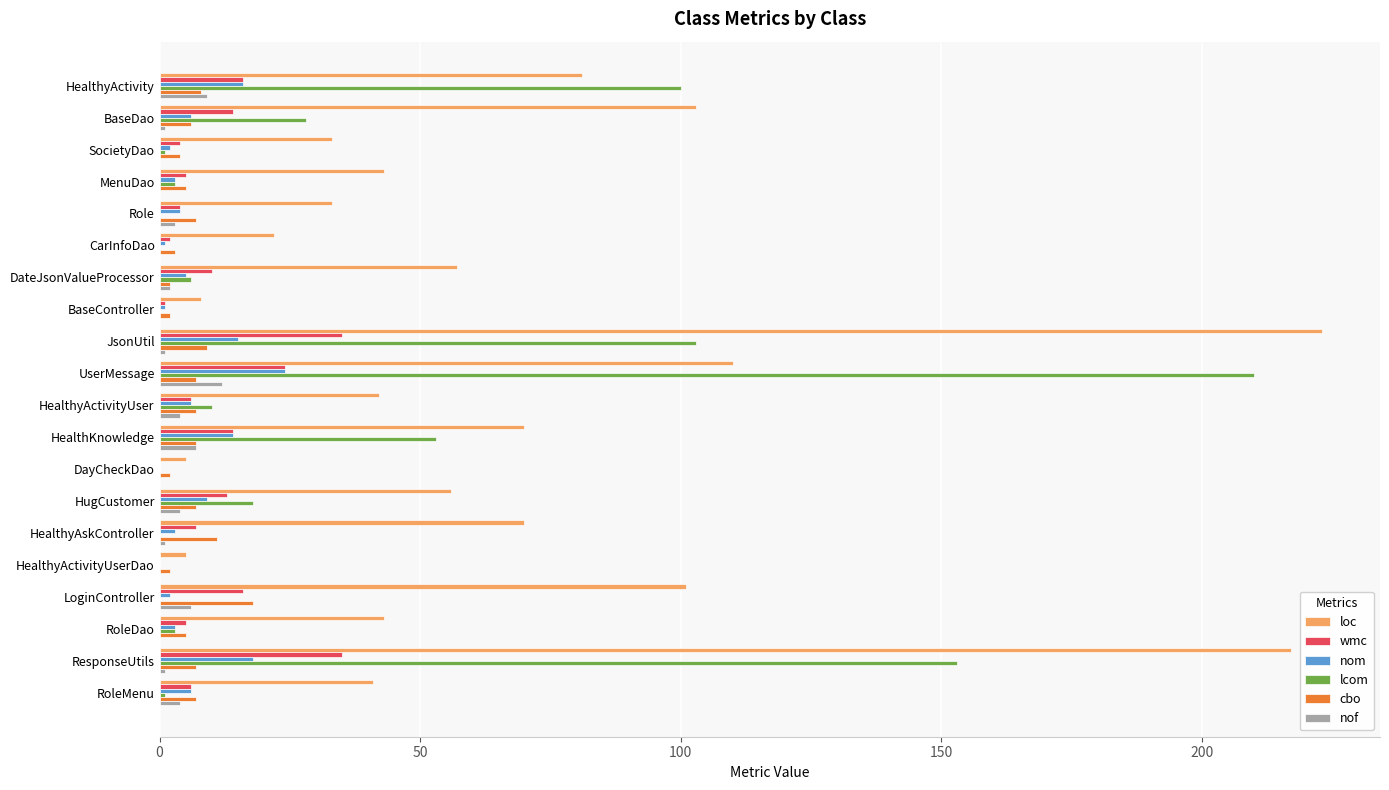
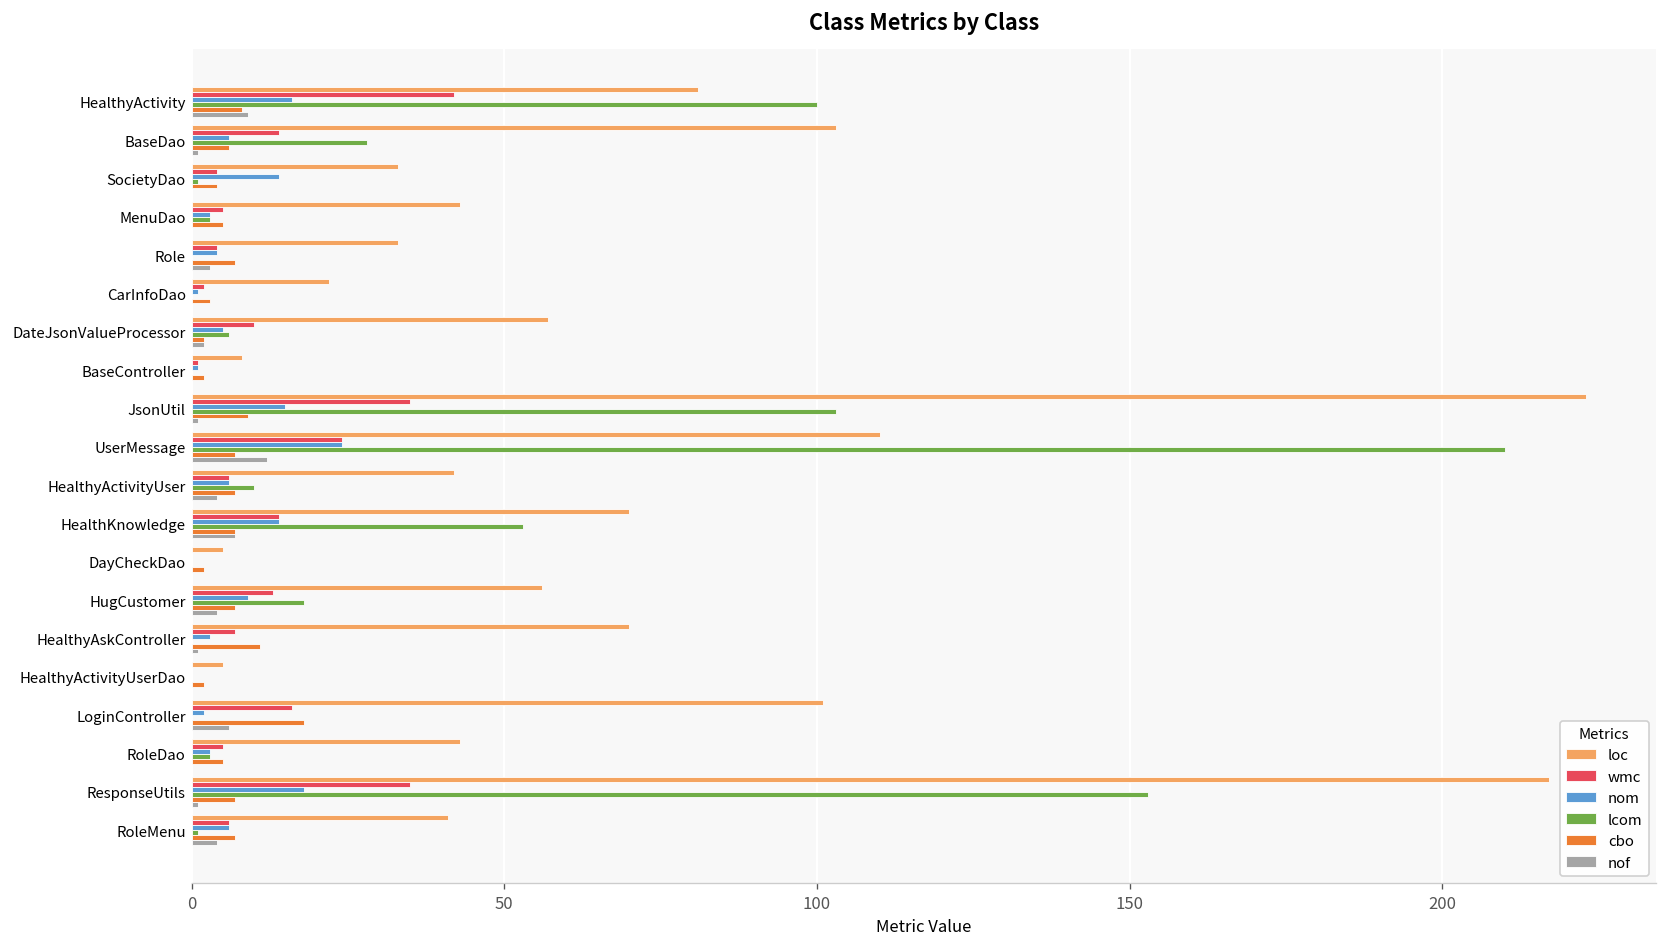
  {
    "loc": {
      "HealthyActivity": 81,
      "BaseDao": 103,
      "SocietyDao": 33,
      "MenuDao": 43,
      "Role": 33,
      "CarInfoDao": 22,
      "DateJsonValueProcessor": 57,
      "BaseController": 8,
      "JsonUtil": 223,
      "UserMessage": 110,
      "HealthyActivityUser": 42,
      "HealthKnowledge": 70,
      "DayCheckDao": 5,
      "HugCustomer": 56,
      "HealthyAskController": 70,
      "HealthyActivityUserDao": 5,
      "LoginController": 101,
      "RoleDao": 43,
      "ResponseUtils": 217,
      "RoleMenu": 41
    },
    "wmc": {
-     "HealthyActivity": 16,
+     "HealthyActivity": 42,
      "BaseDao": 14,
      "SocietyDao": 4,
      "MenuDao": 5,
      "Role": 4,
      "CarInfoDao": 2,
      "DateJsonValueProcessor": 10,
      "BaseController": 1,
      "JsonUtil": 35,
      "UserMessage": 24,
      "HealthyActivityUser": 6,
      "HealthKnowledge": 14,
      "DayCheckDao": 0,
      "HugCustomer": 13,
      "HealthyAskController": 7,
      "HealthyActivityUserDao": 0,
      "LoginController": 16,
      "RoleDao": 5,
      "ResponseUtils": 35,
      "RoleMenu": 6
    },
    "nom": {
      "HealthyActivity": 16,
      "BaseDao": 6,
-     "SocietyDao": 2,
+     "SocietyDao": 14,
      "MenuDao": 3,
      "Role": 4,
      "CarInfoDao": 1,
      "DateJsonValueProcessor": 5,
      "BaseController": 1,
      "JsonUtil": 15,
      "UserMessage": 24,
      "HealthyActivityUser": 6,
      "HealthKnowledge": 14,
      "DayCheckDao": 0,
      "HugCustomer": 9,
      "HealthyAskController": 3,
      "HealthyActivityUserDao": 0,
      "LoginController": 2,
      "RoleDao": 3,
      "ResponseUtils": 18,
      "RoleMenu": 6
    },
    "lcom": {
      "HealthyActivity": 100,
      "BaseDao": 28,
      "SocietyDao": 1,
      "MenuDao": 3,
      "Role": 0,
      "CarInfoDao": 0,
      "DateJsonValueProcessor": 6,
      "BaseController": 0,
      "JsonUtil": 103,
      "UserMessage": 210,
      "HealthyActivityUser": 10,
      "HealthKnowledge": 53,
      "DayCheckDao": 0,
      "HugCustomer": 18,
      "HealthyAskController": 0,
      "HealthyActivityUserDao": 0,
      "LoginController": 0,
      "RoleDao": 3,
      "ResponseUtils": 153,
      "RoleMenu": 1
    },
    "cbo": {
      "HealthyActivity": 8,
      "BaseDao": 6,
      "SocietyDao": 4,
      "MenuDao": 5,
      "Role": 7,
      "CarInfoDao": 3,
      "DateJsonValueProcessor": 2,
      "BaseController": 2,
      "JsonUtil": 9,
      "UserMessage": 7,
      "HealthyActivityUser": 7,
      "HealthKnowledge": 7,
      "DayCheckDao": 2,
      "HugCustomer": 7,
      "HealthyAskController": 11,
      "HealthyActivityUserDao": 2,
      "LoginController": 18,
      "RoleDao": 5,
      "ResponseUtils": 7,
      "RoleMenu": 7
    },
    "nof": {
      "HealthyActivity": 9,
      "BaseDao": 1,
      "SocietyDao": 0,
      "MenuDao": 0,
      "Role": 3,
      "CarInfoDao": 0,
      "DateJsonValueProcessor": 2,
      "BaseController": 0,
      "JsonUtil": 1,
      "UserMessage": 12,
      "HealthyActivityUser": 4,
      "HealthKnowledge": 7,
      "DayCheckDao": 0,
      "HugCustomer": 4,
      "HealthyAskController": 1,
      "HealthyActivityUserDao": 0,
      "LoginController": 6,
      "RoleDao": 0,
      "ResponseUtils": 1,
      "RoleMenu": 4
    }
  }
